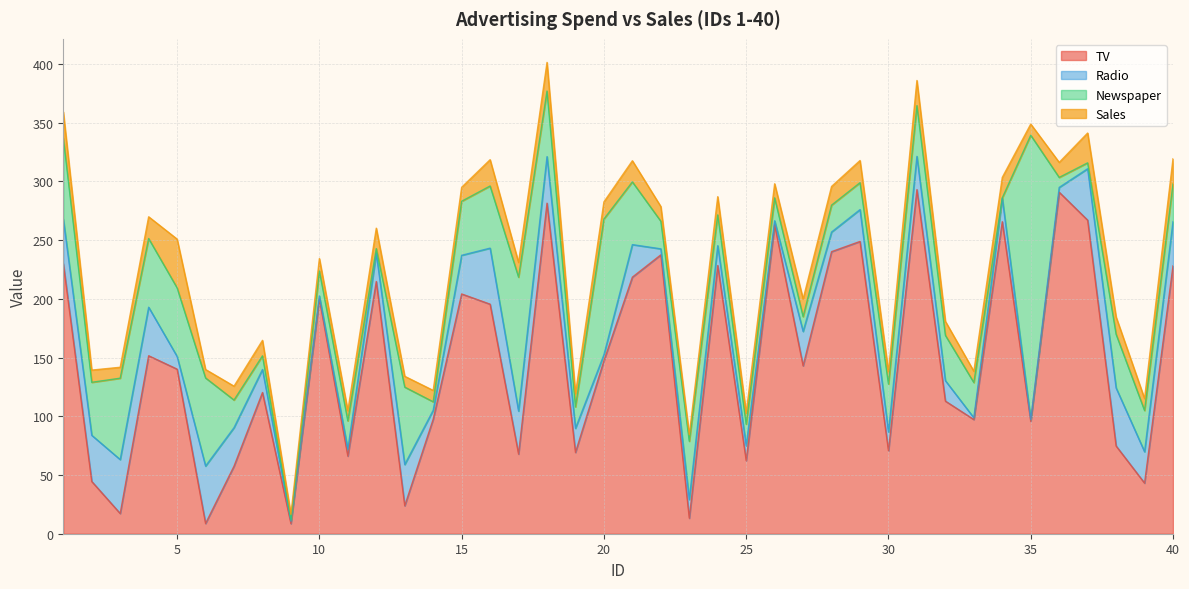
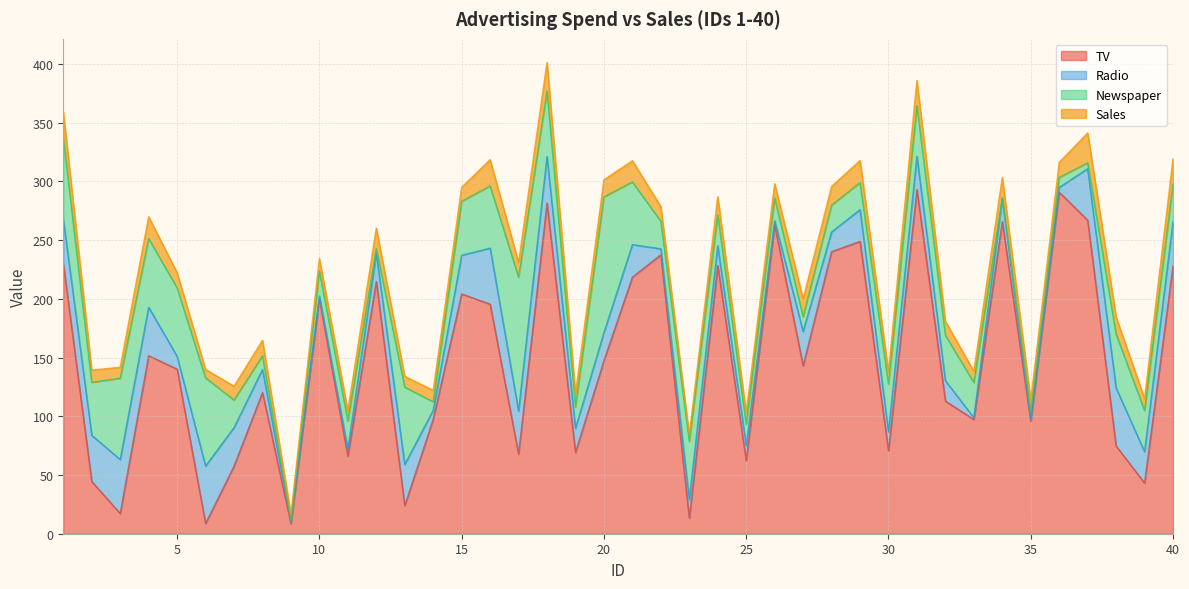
  {
    "TV": {
      "5": 140,
      "10": 200,
      "15": 204,
      "20": 147,
      "25": 62,
      "30": 71,
      "40": 228
    },
    "Radio": {
      "5": 11,
      "10": 3,
      "15": 33,
-     "20": 5,
+     "20": 24,
      "25": 13,
      "30": 16,
      "40": 38
    },
    "Newspaper": {
      "5": 58,
      "10": 21,
      "15": 46,
      "20": 116,
      "25": 18,
      "30": 41,
-     "35": 242,
+     "35": 7,
      "40": 32
    },
    "Sales": {
-     "5": 42,
+     "5": 13,
      "10": 11,
      "15": 12,
      "20": 15,
      "25": 10,
      "30": 10,
      "35": 10,
      "40": 22
    }
  }
